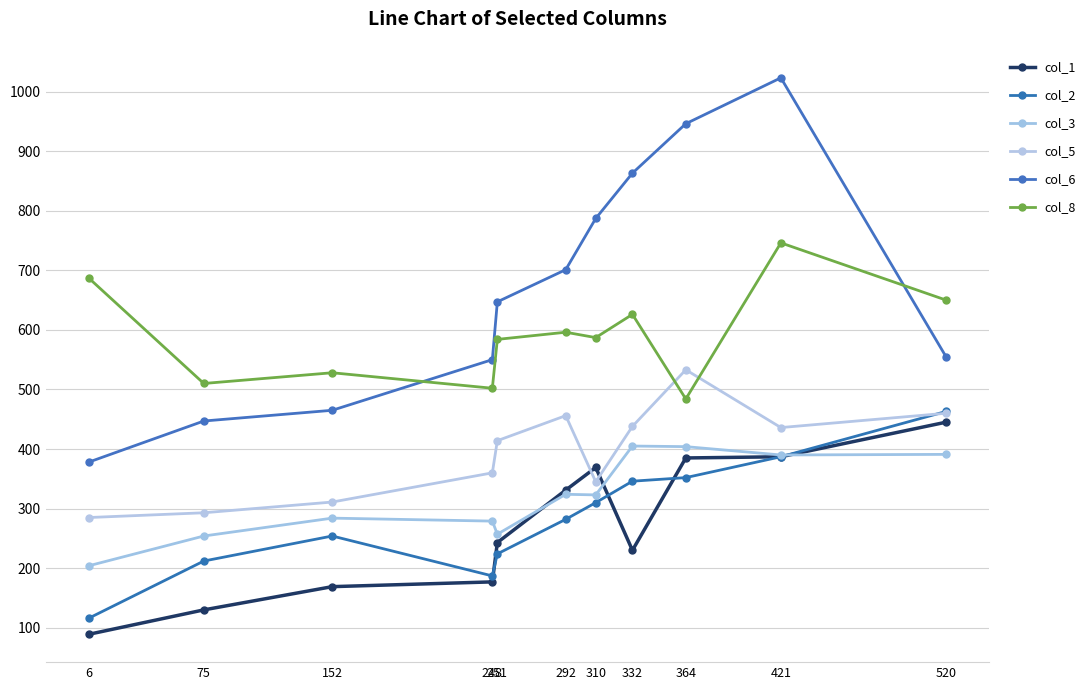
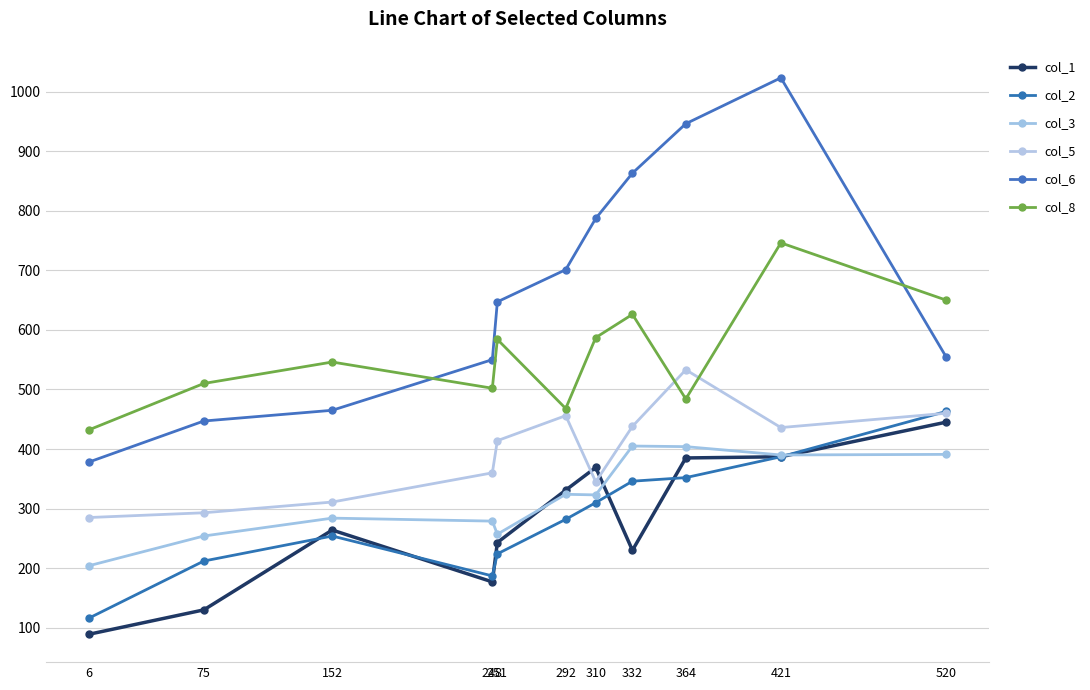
  {
    "col_1": {
      "6": 90,
      "75": 130,
-     "152": 170,
+     "152": 260,
      "292": 330,
      "310": 370,
      "332": 230,
      "364": 390,
      "520": 450
    },
    "col_8": {
-     "6": 690,
+     "6": 430,
      "75": 510,
-     "152": 530,
-     "292": 600,
+     "152": 550,
+     "292": 470,
      "310": 590,
      "332": 630,
      "364": 480,
      "421": 750,
      "520": 650
    }
  }
